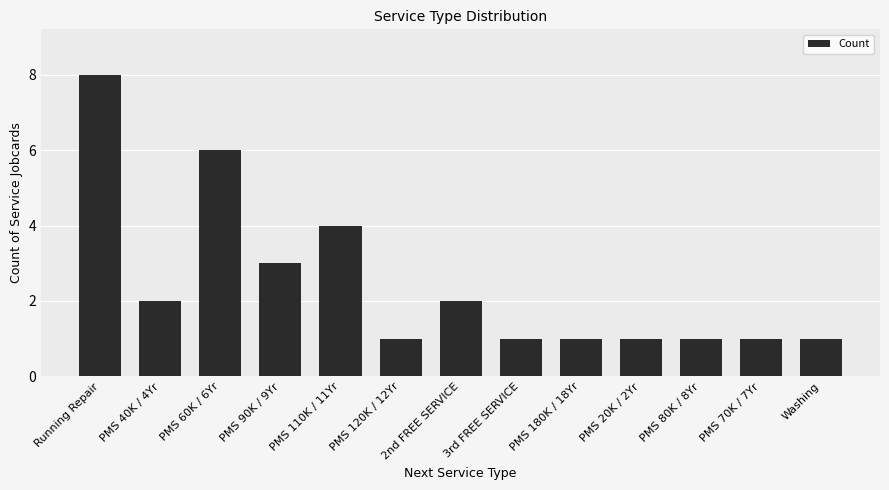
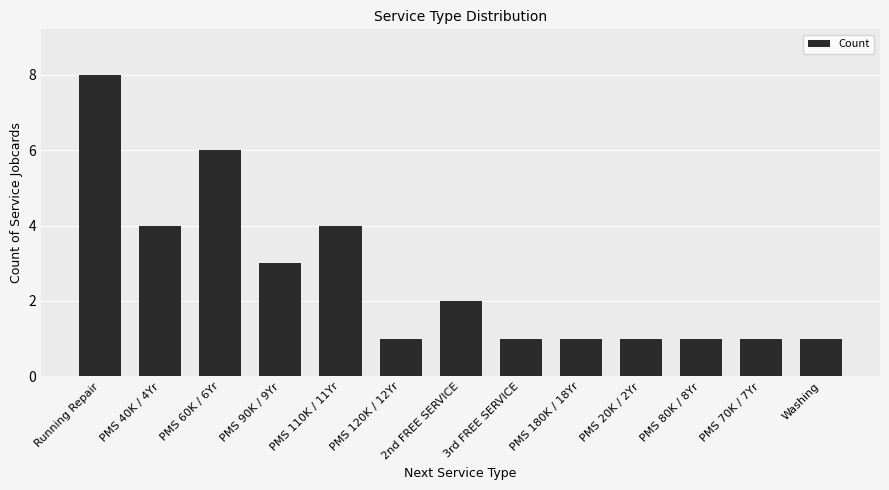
  {
    "Running Repair": 8,
-   "PMS 40K / 4Yr": 2,
+   "PMS 40K / 4Yr": 4,
    "PMS 60K / 6Yr": 6,
    "PMS 90K / 9Yr": 3,
    "PMS 110K / 11Yr": 4,
    "PMS 120K / 12Yr": 1,
    "2nd FREE SERVICE": 2,
    "3rd FREE SERVICE": 1,
    "PMS 180K / 18Yr": 1,
    "PMS 20K / 2Yr": 1,
    "PMS 80K / 8Yr": 1,
    "PMS 70K / 7Yr": 1,
    "Washing": 1
  }
